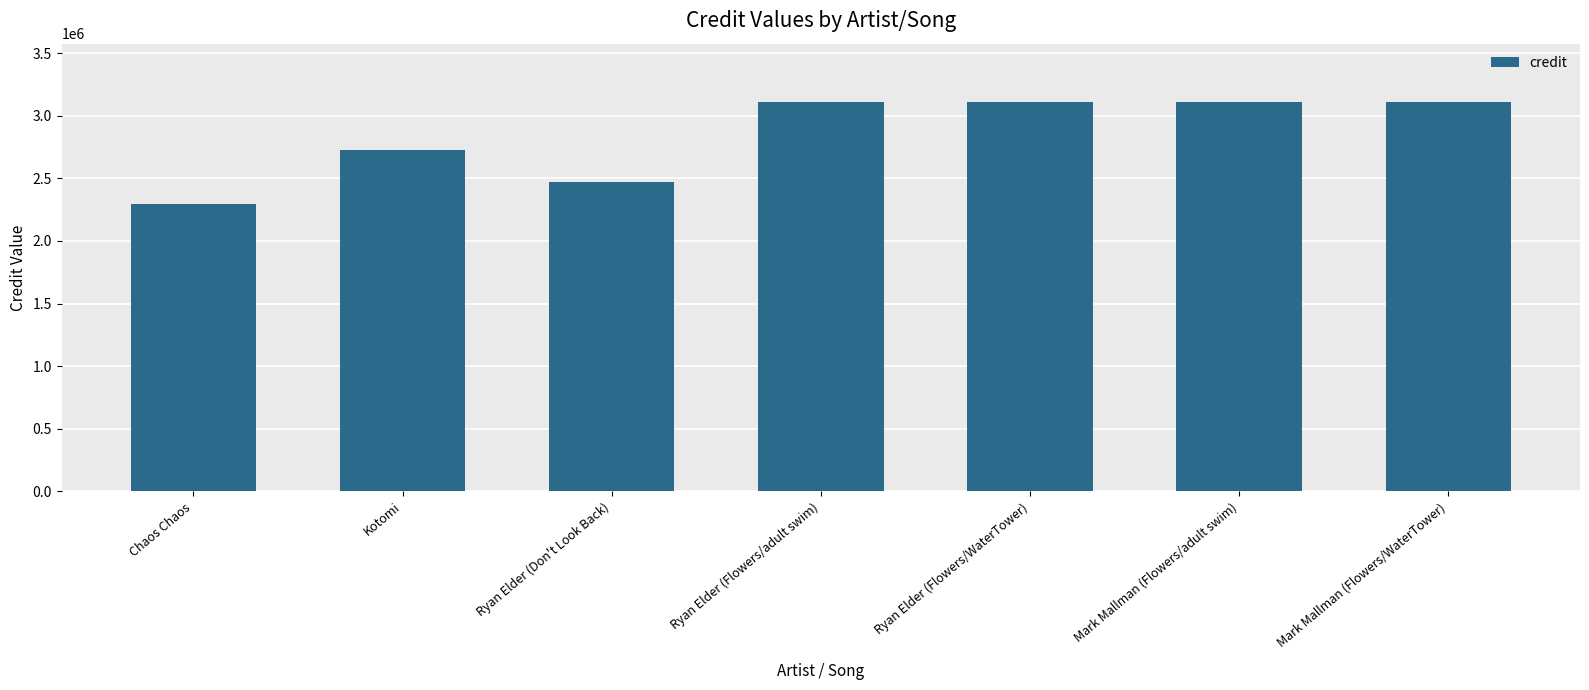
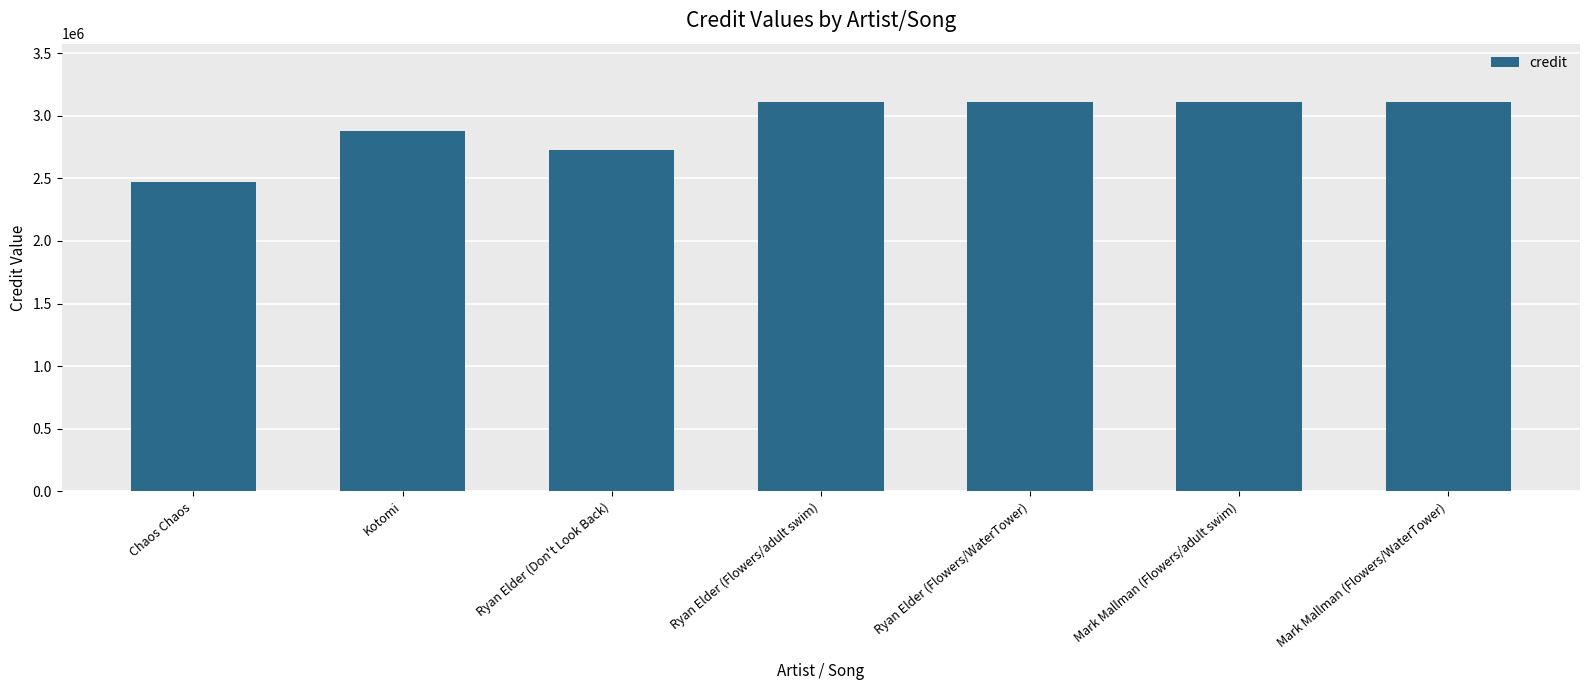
  {
-   "Chaos Chaos": 2290000,
-   "Kotomi": 2730000,
-   "Ryan Elder (Don't Look Back)": 2470000,
+   "Chaos Chaos": 2470000,
+   "Kotomi": 2880000,
+   "Ryan Elder (Don't Look Back)": 2730000,
    "Ryan Elder (Flowers/adult swim)": 3110000,
    "Ryan Elder (Flowers/WaterTower)": 3110000,
    "Mark Mallman (Flowers/adult swim)": 3110000,
    "Mark Mallman (Flowers/WaterTower)": 3110000
  }
